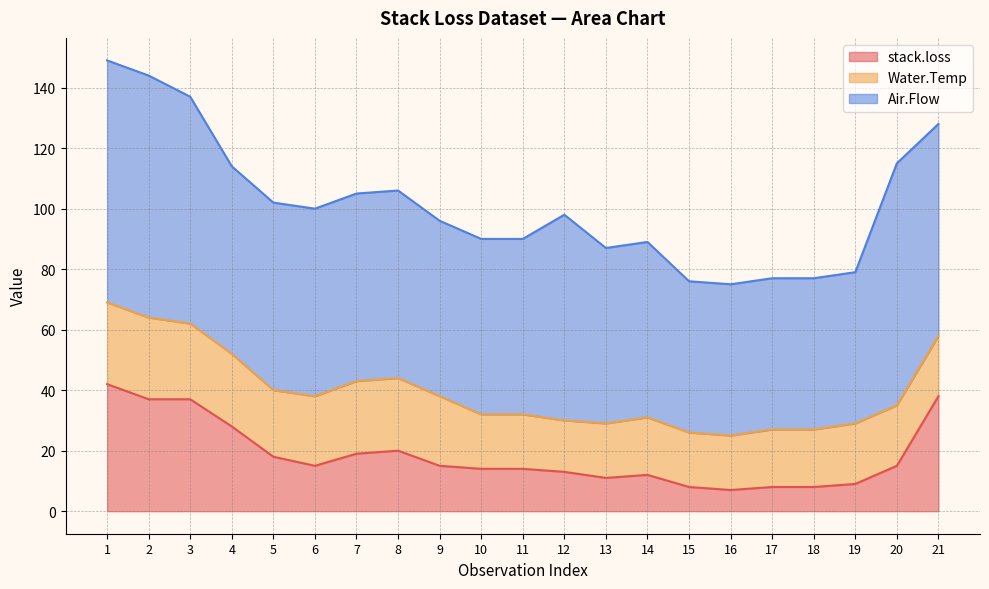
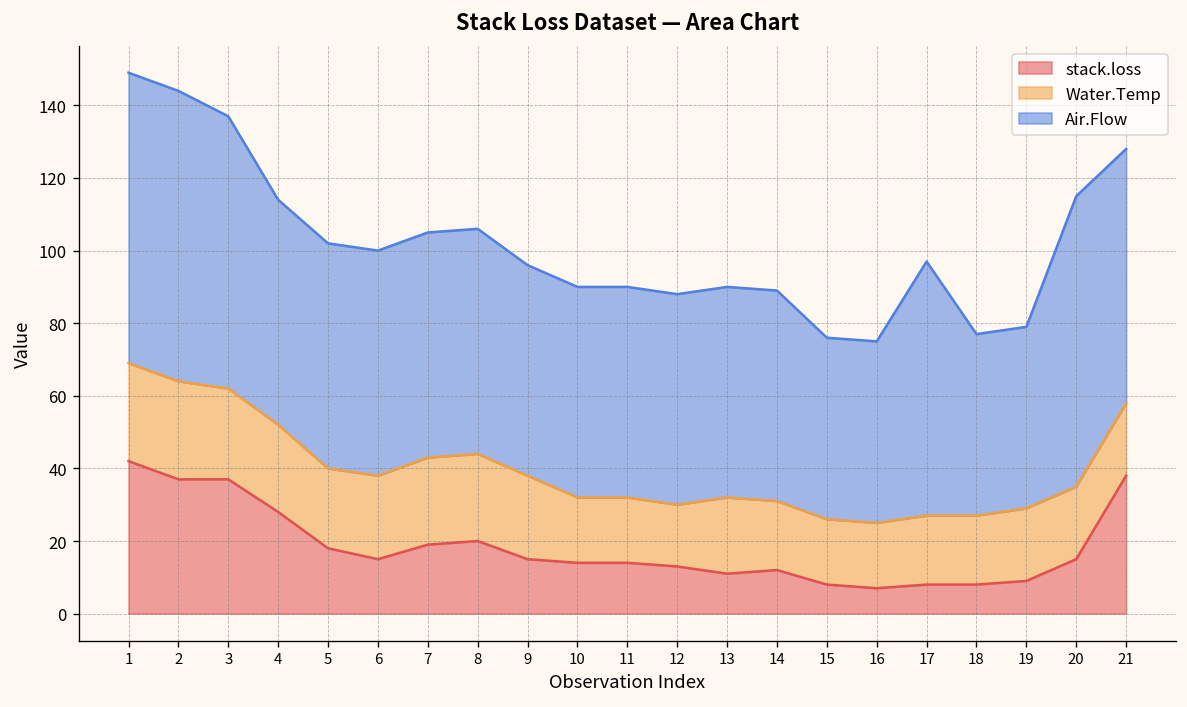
  {
    "stack.loss": {
      "1": 42,
      "2": 37,
      "3": 37,
      "4": 28,
      "5": 18,
      "6": 15,
      "7": 19,
      "8": 20,
      "9": 15,
      "10": 14,
      "11": 14,
      "12": 13,
      "13": 11,
      "14": 12,
      "15": 8,
      "16": 7,
      "17": 8,
      "18": 8,
      "19": 9,
      "20": 15,
      "21": 38
    },
    "Water.Temp": {
      "1": 27,
      "2": 27,
      "3": 25,
      "4": 24,
      "5": 22,
      "6": 23,
      "7": 24,
      "8": 24,
      "9": 23,
      "10": 18,
      "11": 18,
      "12": 17,
-     "13": 18,
+     "13": 21,
      "14": 19,
      "15": 18,
      "16": 18,
      "17": 19,
      "18": 19,
      "19": 20,
      "20": 20,
      "21": 20
    },
    "Air.Flow": {
      "1": 80,
      "2": 80,
      "3": 75,
      "4": 62,
      "5": 62,
      "6": 62,
      "7": 62,
      "8": 62,
      "9": 58,
      "10": 58,
      "11": 58,
-     "12": 68,
+     "12": 58,
      "13": 58,
      "14": 58,
      "15": 50,
      "16": 50,
-     "17": 50,
+     "17": 70,
      "18": 50,
      "19": 50,
      "20": 80,
      "21": 70
    }
  }
